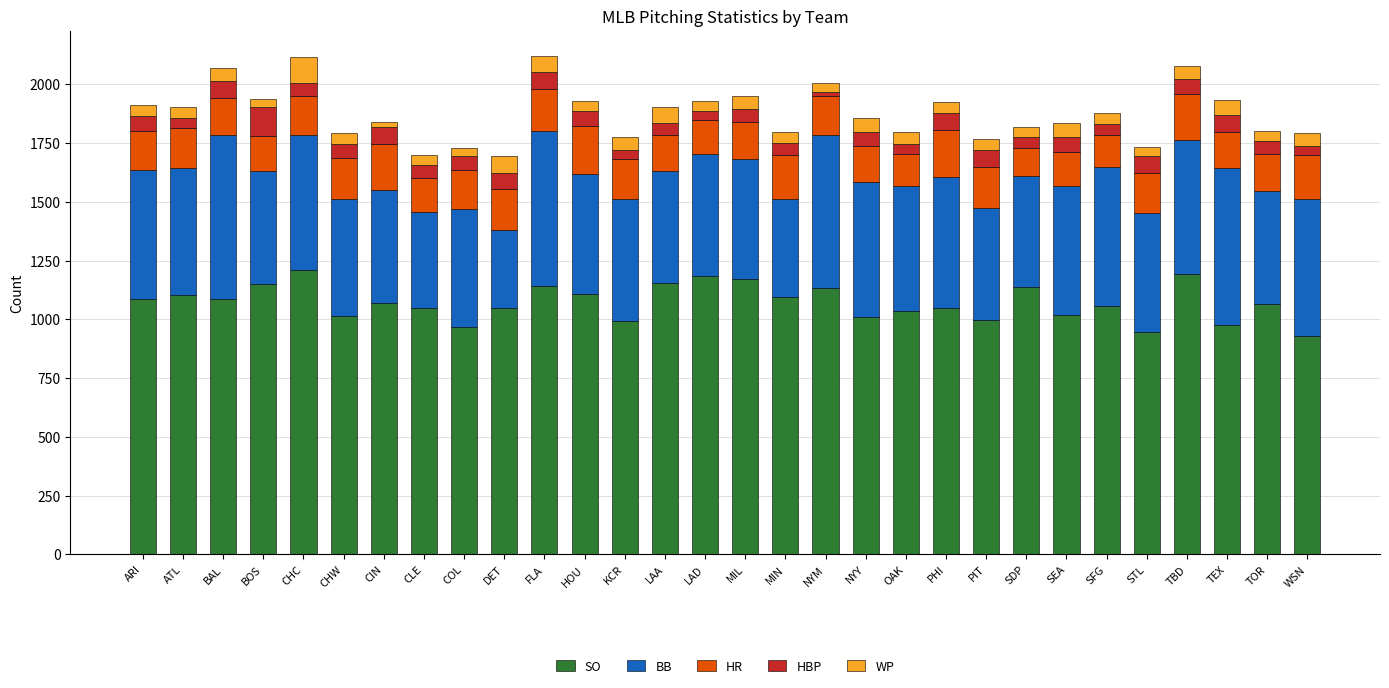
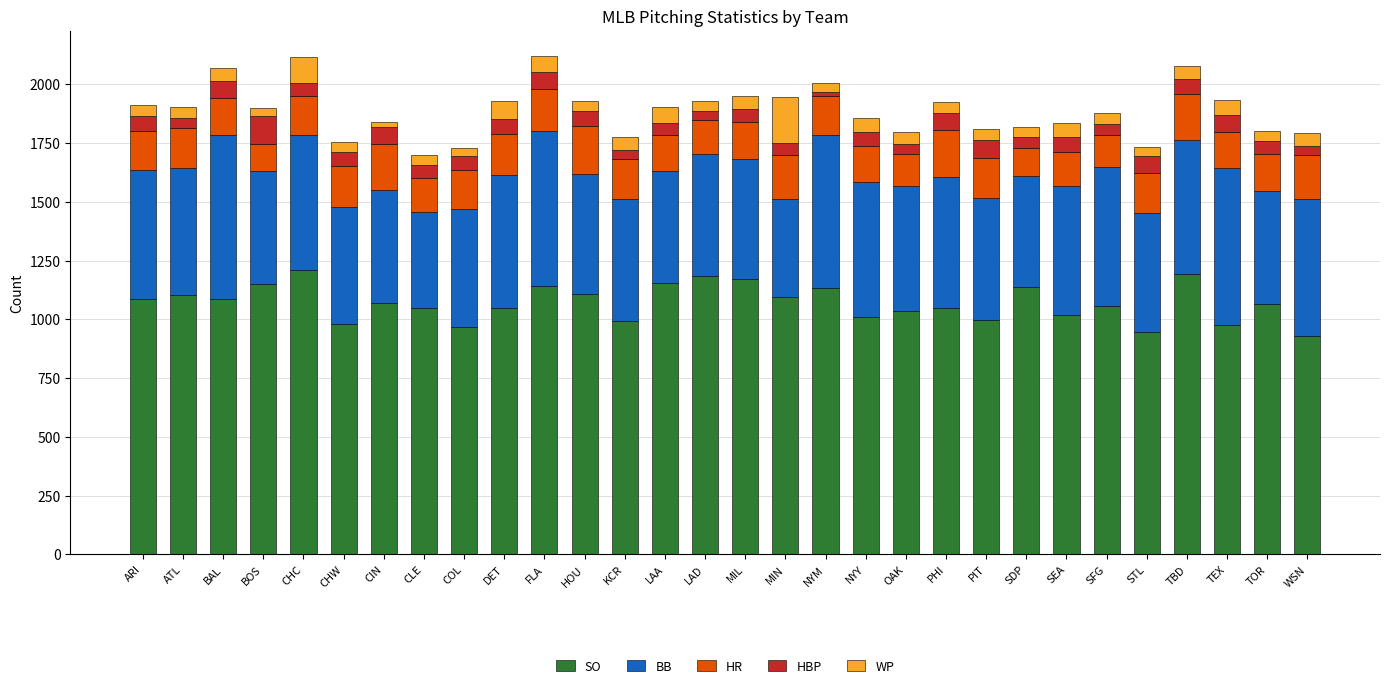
  {
    "SO": {
      "ARI": 1090,
      "ATL": 1110,
      "BAL": 1090,
      "BOS": 1150,
      "CHC": 1210,
-     "CHW": 1020,
+     "CHW": 980,
      "CIN": 1070,
      "CLE": 1050,
      "COL": 970,
      "DET": 1050,
      "FLA": 1140,
      "HOU": 1110,
      "KCR": 990,
      "LAA": 1160,
      "LAD": 1180,
      "MIL": 1170,
      "MIN": 1090,
      "NYM": 1130,
      "NYY": 1010,
      "OAK": 1040,
      "PHI": 1050,
      "PIT": 1000,
      "SDP": 1140,
      "SEA": 1020,
      "SFG": 1060,
      "STL": 950,
      "TBD": 1190,
      "TEX": 980,
      "TOR": 1070,
      "WSN": 930
    },
    "BB": {
      "ARI": 550,
      "ATL": 540,
      "BAL": 700,
      "BOS": 480,
      "CHC": 570,
      "CHW": 500,
      "CIN": 480,
      "CLE": 410,
      "COL": 500,
-     "DET": 330,
+     "DET": 570,
      "FLA": 660,
      "HOU": 510,
      "KCR": 520,
      "LAA": 480,
      "LAD": 520,
      "MIL": 510,
      "MIN": 420,
      "NYM": 650,
      "NYY": 580,
      "OAK": 530,
      "PHI": 560,
-     "PIT": 480,
+     "PIT": 520,
      "SDP": 470,
      "SEA": 550,
      "SFG": 590,
      "STL": 510,
      "TBD": 570,
      "TEX": 670,
      "TOR": 480,
      "WSN": 580
    },
    "HR": {
      "ARI": 170,
      "ATL": 170,
      "BAL": 160,
-     "BOS": 150,
+     "BOS": 110,
      "CHC": 170,
      "CHW": 170,
      "CIN": 200,
      "CLE": 150,
      "COL": 160,
      "DET": 170,
      "FLA": 180,
      "HOU": 210,
      "KCR": 170,
      "LAA": 150,
      "LAD": 150,
      "MIL": 160,
      "MIN": 190,
      "NYM": 170,
      "NYY": 150,
      "OAK": 140,
      "PHI": 200,
      "PIT": 170,
      "SDP": 120,
      "SEA": 150,
      "SFG": 130,
      "STL": 170,
      "TBD": 200,
      "TEX": 160,
      "TOR": 160,
      "WSN": 190
    },
    "HBP": {
      "ARI": 60,
      "ATL": 40,
      "BAL": 70,
      "BOS": 120,
      "CHC": 60,
      "CHW": 60,
      "CIN": 70,
      "CLE": 60,
      "COL": 60,
      "DET": 70,
      "FLA": 80,
      "HOU": 60,
      "KCR": 40,
      "LAA": 50,
      "LAD": 40,
      "MIL": 50,
      "MIN": 50,
      "NYM": 20,
      "NYY": 60,
      "OAK": 40,
      "PHI": 70,
      "PIT": 80,
      "SDP": 50,
      "SEA": 60,
      "SFG": 50,
      "STL": 70,
      "TBD": 60,
      "TEX": 70,
      "TOR": 60,
      "WSN": 40
    },
    "WP": {
      "ARI": 50,
      "ATL": 50,
      "BAL": 60,
      "BOS": 30,
      "CHC": 110,
      "CHW": 50,
      "CIN": 20,
      "CLE": 40,
      "COL": 40,
      "DET": 80,
      "FLA": 70,
      "HOU": 40,
      "KCR": 60,
      "LAA": 70,
      "LAD": 40,
      "MIL": 60,
-     "MIN": 50,
+     "MIN": 200,
      "NYM": 40,
      "NYY": 60,
      "OAK": 50,
      "PHI": 50,
      "PIT": 50,
      "SDP": 40,
      "SEA": 60,
      "SFG": 50,
      "STL": 40,
      "TBD": 60,
      "TEX": 70,
      "TOR": 40,
      "WSN": 50
    }
  }
